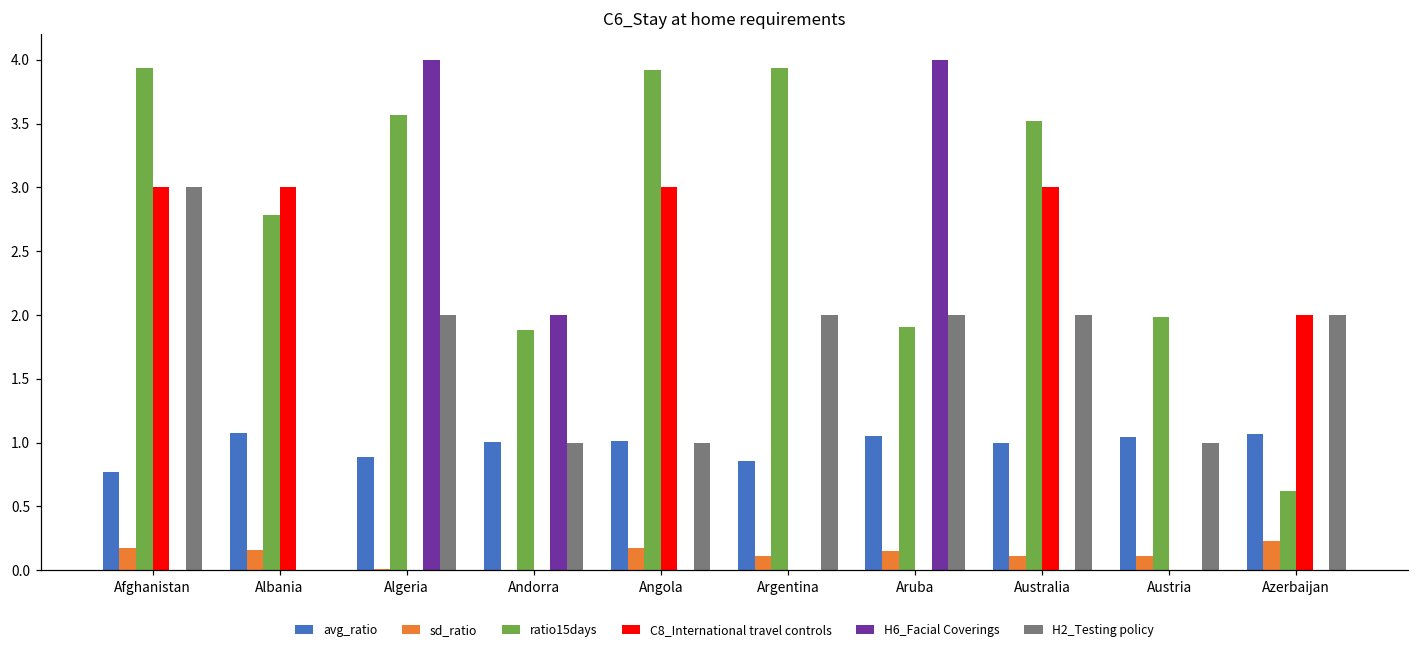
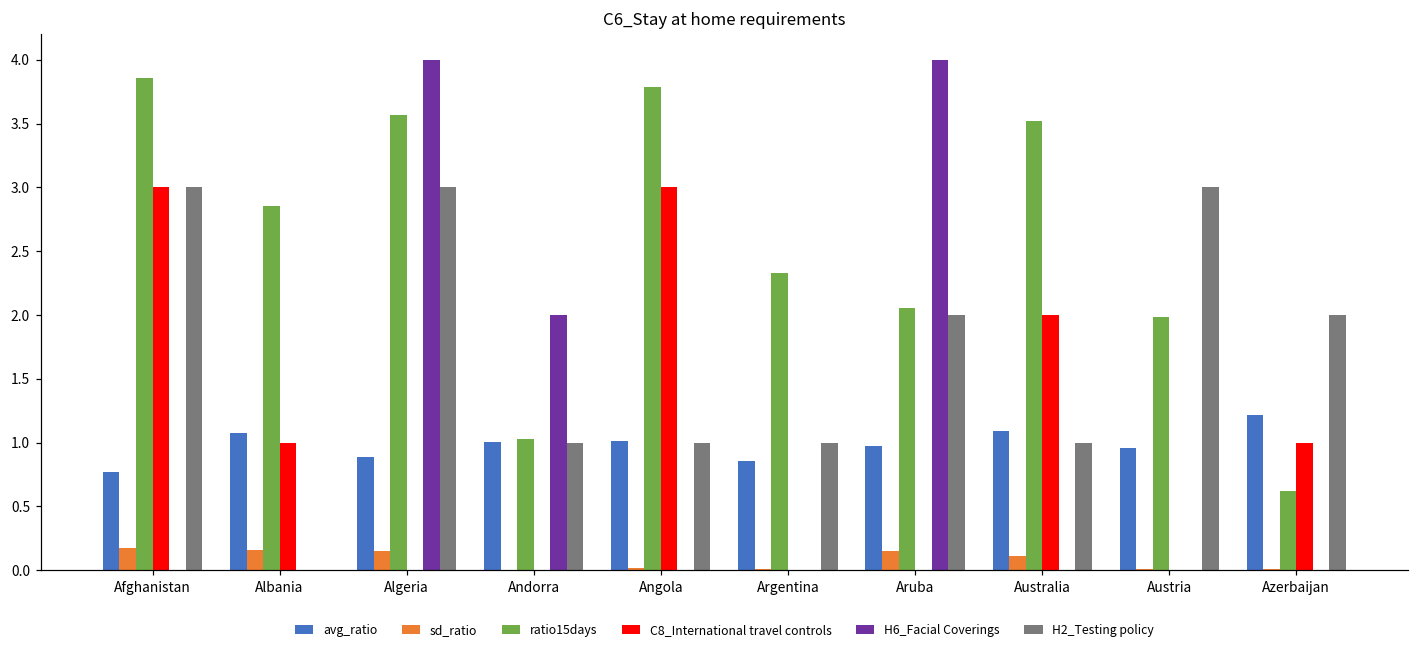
  {
    "avg_ratio": {
      "Afghanistan": 0.77,
      "Albania": 1.07,
      "Algeria": 0.89,
      "Andorra": 1.00,
      "Angola": 1.01,
      "Argentina": 0.86,
-     "Aruba": 1.05,
-     "Australia": 1.00,
-     "Austria": 1.04,
-     "Azerbaijan": 1.07
+     "Aruba": 0.97,
+     "Australia": 1.09,
+     "Austria": 0.95,
+     "Azerbaijan": 1.21
    },
    "sd_ratio": {
      "Afghanistan": 0.17,
      "Albania": 0.16,
-     "Algeria": 0.01,
-     "Angola": 0.17,
-     "Argentina": 0.11,
+     "Algeria": 0.15,
+     "Angola": 0.02,
+     "Argentina": 0.01,
      "Aruba": 0.15,
      "Australia": 0.11,
-     "Austria": 0.11,
-     "Azerbaijan": 0.23
+     "Austria": 0.01,
+     "Azerbaijan": 0.01
    },
    "ratio15days": {
-     "Afghanistan": 3.94,
-     "Albania": 2.78,
+     "Afghanistan": 3.86,
+     "Albania": 2.85,
      "Algeria": 3.57,
-     "Andorra": 1.88,
-     "Angola": 3.92,
-     "Argentina": 3.93,
-     "Aruba": 1.91,
+     "Andorra": 1.03,
+     "Angola": 3.79,
+     "Argentina": 2.33,
+     "Aruba": 2.06,
      "Australia": 3.52,
      "Austria": 1.99,
      "Azerbaijan": 0.62
    },
    "C8_International travel controls": {
      "Afghanistan": 3,
-     "Albania": 3,
+     "Albania": 1,
      "Algeria": 0,
      "Andorra": 0,
      "Angola": 3,
      "Argentina": 0,
      "Aruba": 0,
-     "Australia": 3,
+     "Australia": 2,
      "Austria": 0,
-     "Azerbaijan": 2
+     "Azerbaijan": 1
    },
    "H6_Facial Coverings": {
      "Afghanistan": 0.00,
      "Albania": 0.00,
      "Algeria": 4.00,
      "Andorra": 2.00,
      "Angola": 0.00,
      "Argentina": 0.00,
      "Aruba": 4.00,
      "Australia": 0.00,
      "Austria": 0.00,
      "Azerbaijan": 0.00
    },
    "H2_Testing policy": {
      "Afghanistan": 3,
      "Albania": 0,
-     "Algeria": 2,
+     "Algeria": 3,
      "Andorra": 1,
      "Angola": 1,
-     "Argentina": 2,
+     "Argentina": 1,
      "Aruba": 2,
-     "Australia": 2,
-     "Austria": 1,
+     "Australia": 1,
+     "Austria": 3,
      "Azerbaijan": 2
    }
  }
